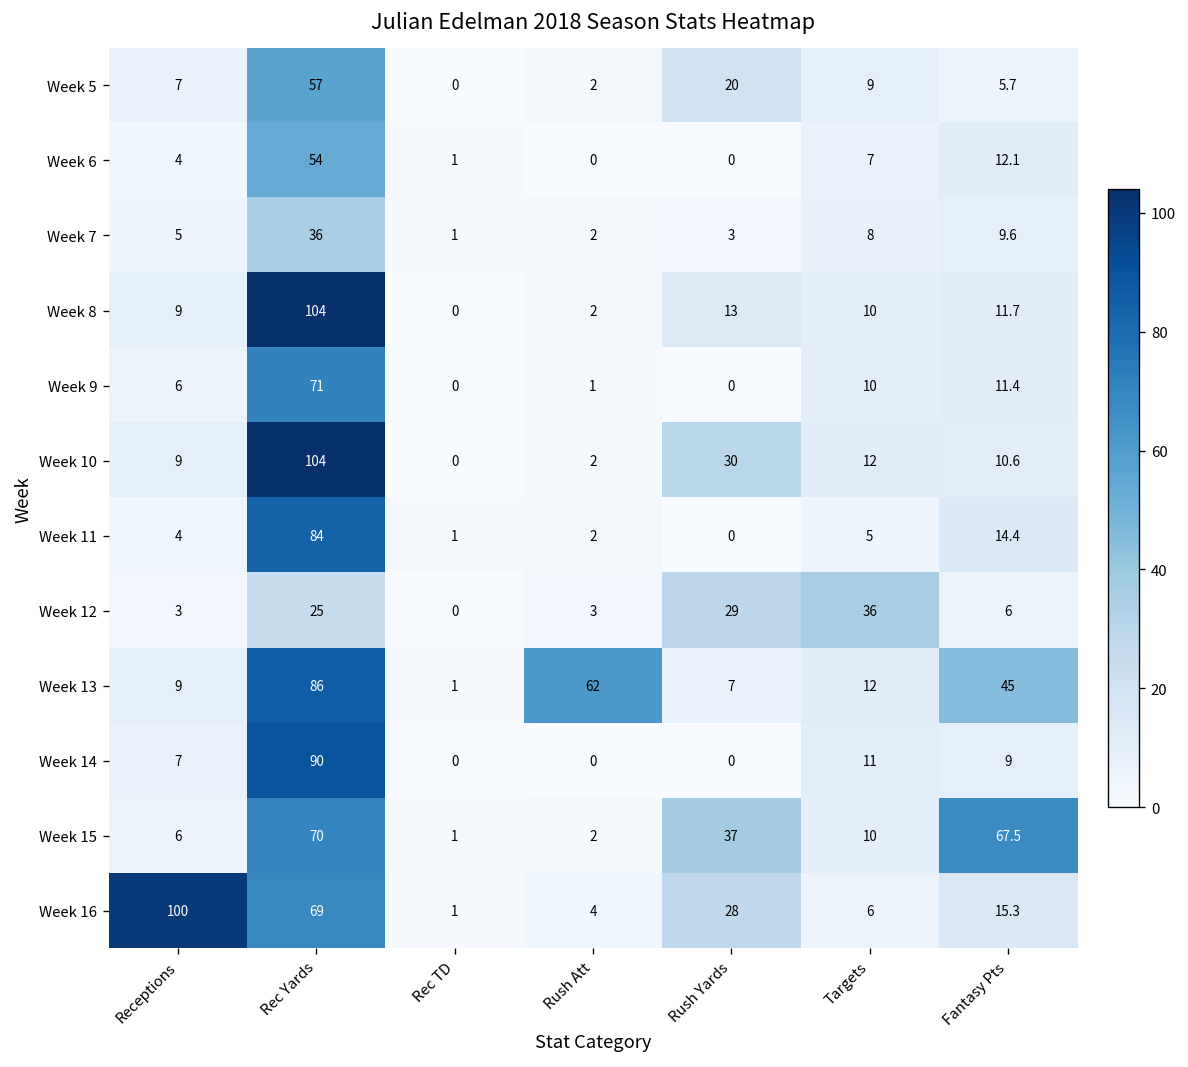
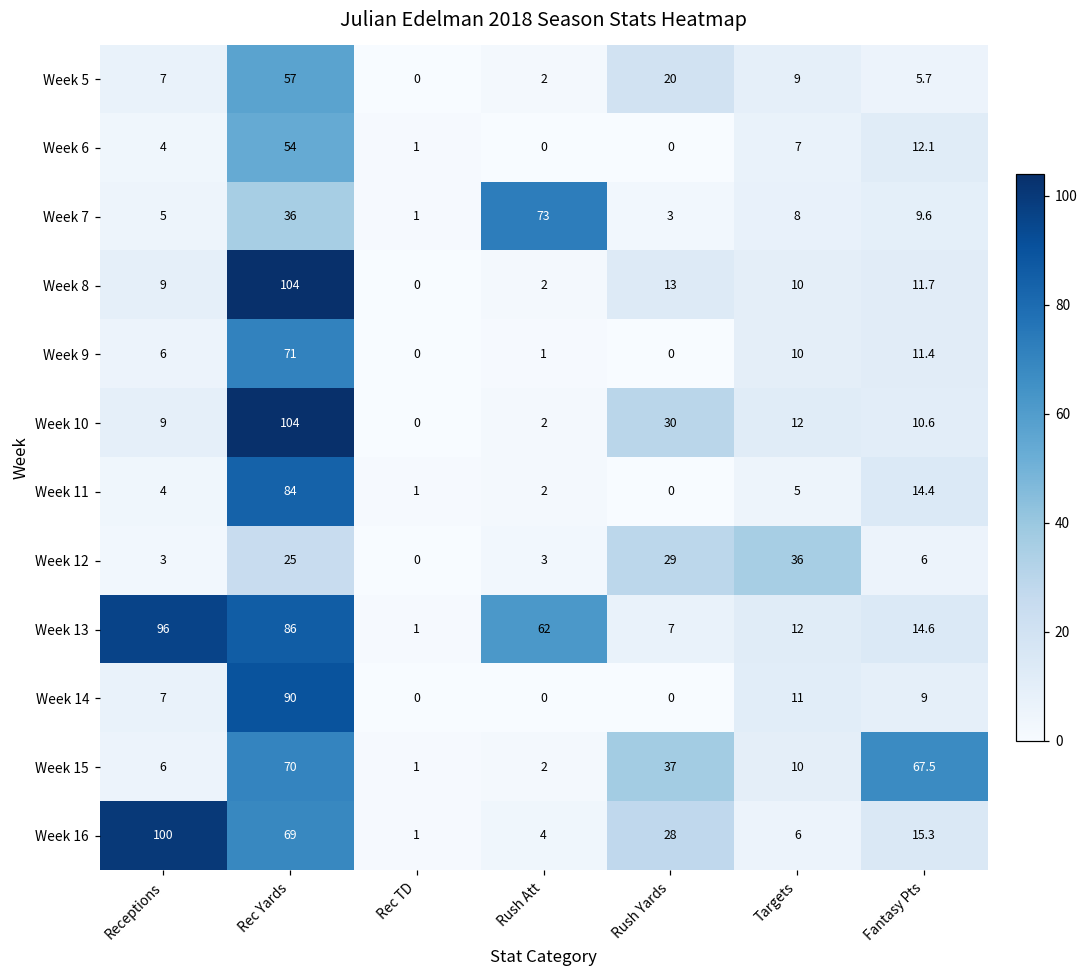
  {
    "Week 5": {
      "Receptions": 7,
      "Rec Yards": 57,
      "Rec TD": 0,
      "Rush Att": 2,
      "Rush Yards": 20,
      "Targets": 9,
      "Fantasy Pts": 5.7
    },
    "Week 6": {
      "Receptions": 4,
      "Rec Yards": 54,
      "Rec TD": 1,
      "Rush Att": 0,
      "Rush Yards": 0,
      "Targets": 7,
      "Fantasy Pts": 12.1
    },
    "Week 7": {
      "Receptions": 5,
      "Rec Yards": 36,
      "Rec TD": 1,
-     "Rush Att": 2,
+     "Rush Att": 73,
      "Rush Yards": 3,
      "Targets": 8,
      "Fantasy Pts": 9.6
    },
    "Week 8": {
      "Receptions": 9,
      "Rec Yards": 104,
      "Rec TD": 0,
      "Rush Att": 2,
      "Rush Yards": 13,
      "Targets": 10,
      "Fantasy Pts": 11.7
    },
    "Week 9": {
      "Receptions": 6,
      "Rec Yards": 71,
      "Rec TD": 0,
      "Rush Att": 1,
      "Rush Yards": 0,
      "Targets": 10,
      "Fantasy Pts": 11.4
    },
    "Week 10": {
      "Receptions": 9,
      "Rec Yards": 104,
      "Rec TD": 0,
      "Rush Att": 2,
      "Rush Yards": 30,
      "Targets": 12,
      "Fantasy Pts": 10.6
    },
    "Week 11": {
      "Receptions": 4,
      "Rec Yards": 84,
      "Rec TD": 1,
      "Rush Att": 2,
      "Rush Yards": 0,
      "Targets": 5,
      "Fantasy Pts": 14.4
    },
    "Week 12": {
      "Receptions": 3,
      "Rec Yards": 25,
      "Rec TD": 0,
      "Rush Att": 3,
      "Rush Yards": 29,
      "Targets": 36,
      "Fantasy Pts": 6
    },
    "Week 13": {
-     "Receptions": 9,
+     "Receptions": 96,
      "Rec Yards": 86,
      "Rec TD": 1,
      "Rush Att": 62,
      "Rush Yards": 7,
      "Targets": 12,
-     "Fantasy Pts": 45
+     "Fantasy Pts": 14.6
    },
    "Week 14": {
      "Receptions": 7,
      "Rec Yards": 90,
      "Rec TD": 0,
      "Rush Att": 0,
      "Rush Yards": 0,
      "Targets": 11,
      "Fantasy Pts": 9
    },
    "Week 15": {
      "Receptions": 6,
      "Rec Yards": 70,
      "Rec TD": 1,
      "Rush Att": 2,
      "Rush Yards": 37,
      "Targets": 10,
      "Fantasy Pts": 67.5
    },
    "Week 16": {
      "Receptions": 100,
      "Rec Yards": 69,
      "Rec TD": 1,
      "Rush Att": 4,
      "Rush Yards": 28,
      "Targets": 6,
      "Fantasy Pts": 15.3
    }
  }
